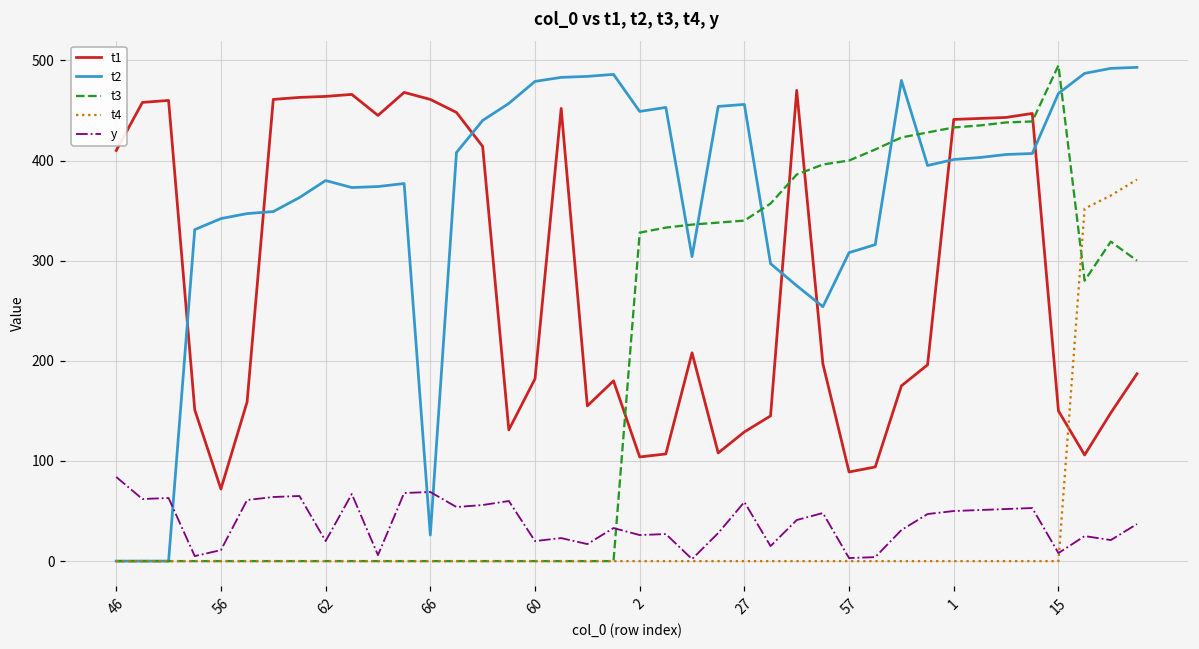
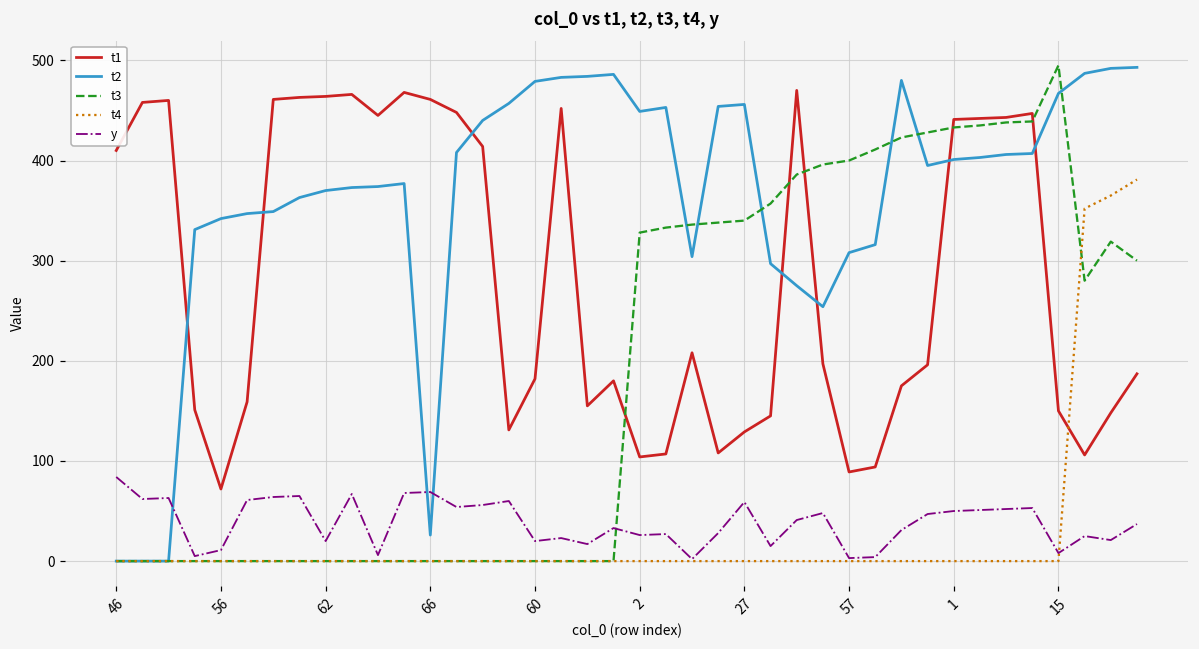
  {
    "t1": {
      "46": 410,
      "56": 70,
      "62": 460,
      "66": 460,
      "60": 180,
      "57": 90
    },
    "t2": {
      "56": 340,
-     "62": 380,
+     "62": 370,
      "66": 30,
      "60": 480,
      "57": 310
    },
    "t3": {
      "57": 400
    },
    "t4": {
      "57": 0
    },
    "y": {
      "46": 80,
      "56": 10,
      "62": 20,
      "66": 70,
      "60": 20,
      "57": 0
    }
  }
